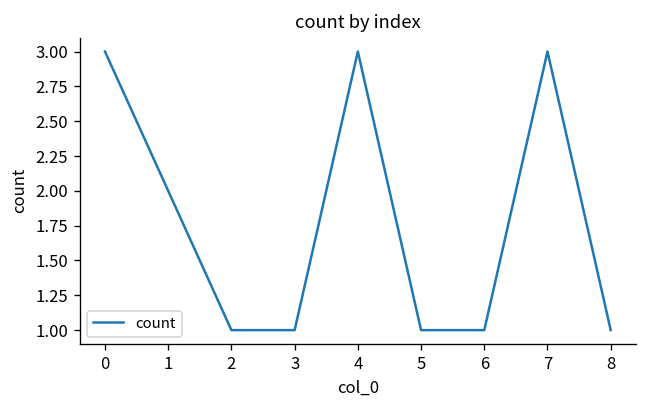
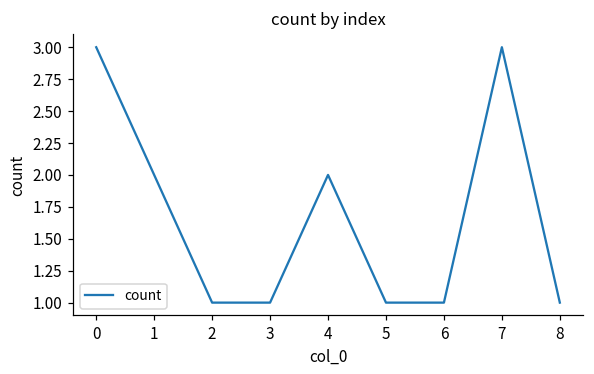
  {
    "0": 3,
    "1": 2,
    "2": 1,
    "3": 1,
-   "4": 3,
+   "4": 2,
    "5": 1,
    "6": 1,
    "7": 3,
    "8": 1
  }
